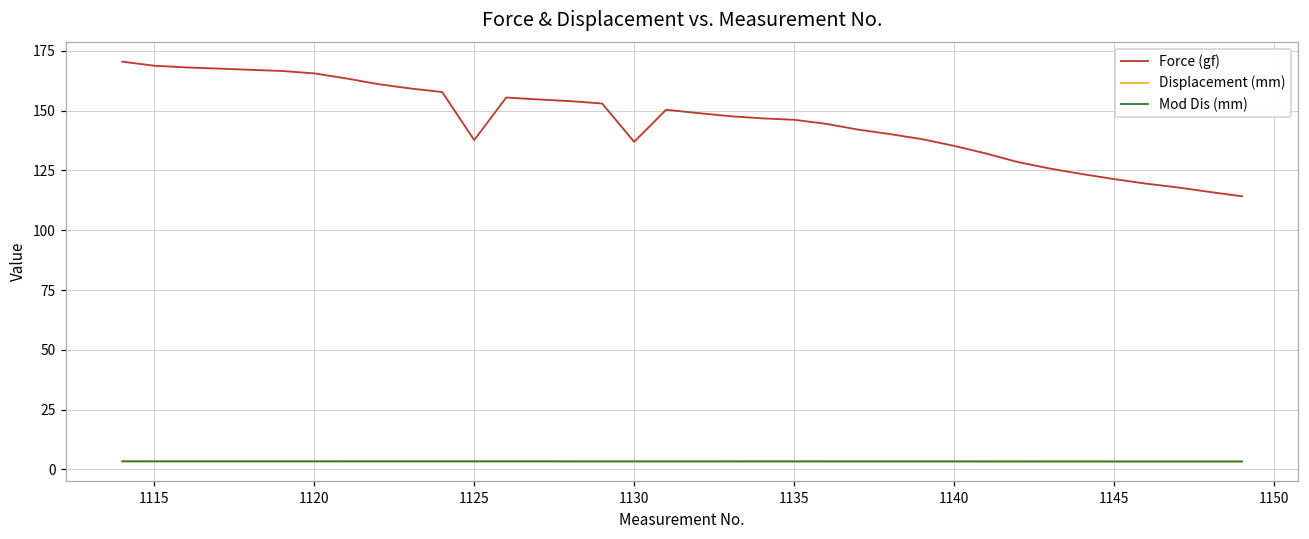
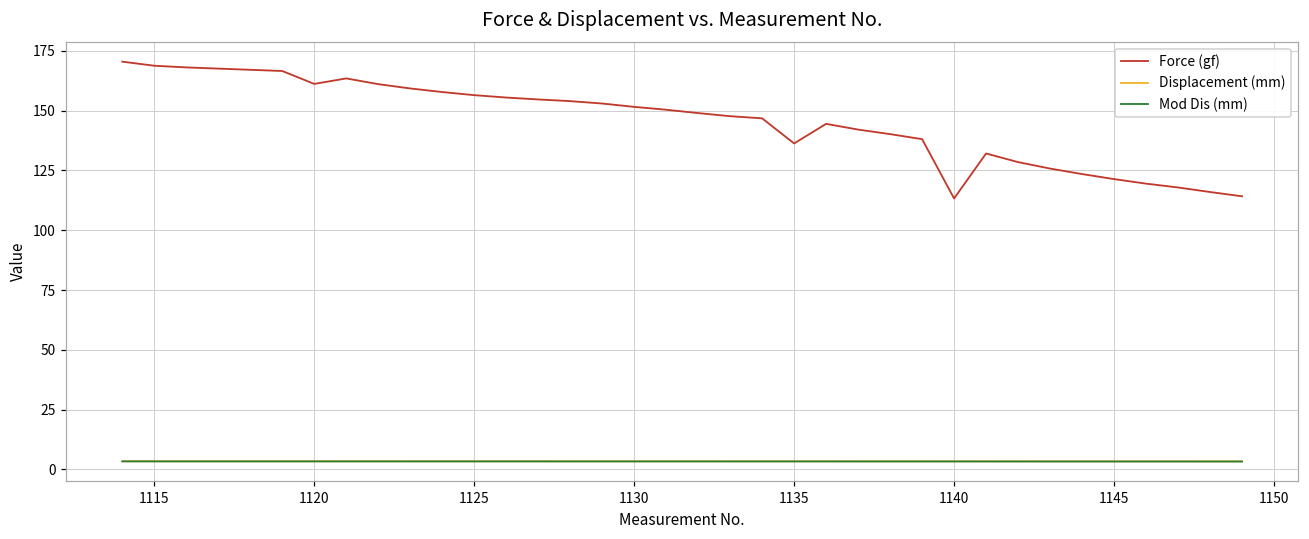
  {
    "Force (gf)": {
      "1115": 169,
-     "1120": 166,
-     "1125": 138,
-     "1130": 137,
-     "1135": 146,
-     "1140": 135,
+     "1120": 161,
+     "1125": 157,
+     "1130": 152,
+     "1135": 136,
+     "1140": 113,
      "1145": 121
    }
  }
